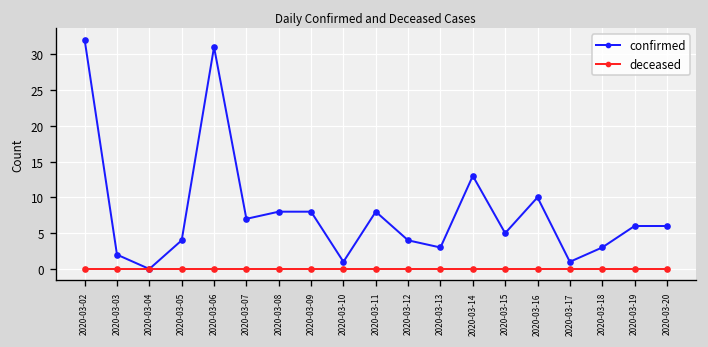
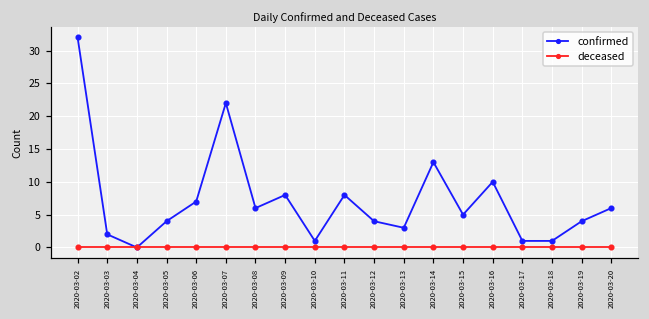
  {
    "confirmed": {
      "2020-03-02": 32,
      "2020-03-03": 2,
      "2020-03-05": 4,
-     "2020-03-06": 31,
-     "2020-03-07": 7,
-     "2020-03-08": 8,
+     "2020-03-06": 7,
+     "2020-03-07": 22,
+     "2020-03-08": 6,
      "2020-03-09": 8,
      "2020-03-10": 1,
      "2020-03-11": 8,
      "2020-03-12": 4,
      "2020-03-13": 3,
      "2020-03-14": 13,
      "2020-03-15": 5,
      "2020-03-16": 10,
      "2020-03-17": 1,
-     "2020-03-18": 3,
-     "2020-03-19": 6,
+     "2020-03-18": 1,
+     "2020-03-19": 4,
      "2020-03-20": 6
    },
    "deceased": {
      "2020-03-02": 0,
      "2020-03-03": 0,
      "2020-03-05": 0,
      "2020-03-06": 0,
      "2020-03-07": 0,
      "2020-03-08": 0,
      "2020-03-09": 0,
      "2020-03-10": 0,
      "2020-03-11": 0,
      "2020-03-12": 0,
      "2020-03-13": 0,
      "2020-03-14": 0,
      "2020-03-15": 0,
      "2020-03-16": 0,
      "2020-03-17": 0,
      "2020-03-18": 0,
      "2020-03-19": 0,
      "2020-03-20": 0
    }
  }
